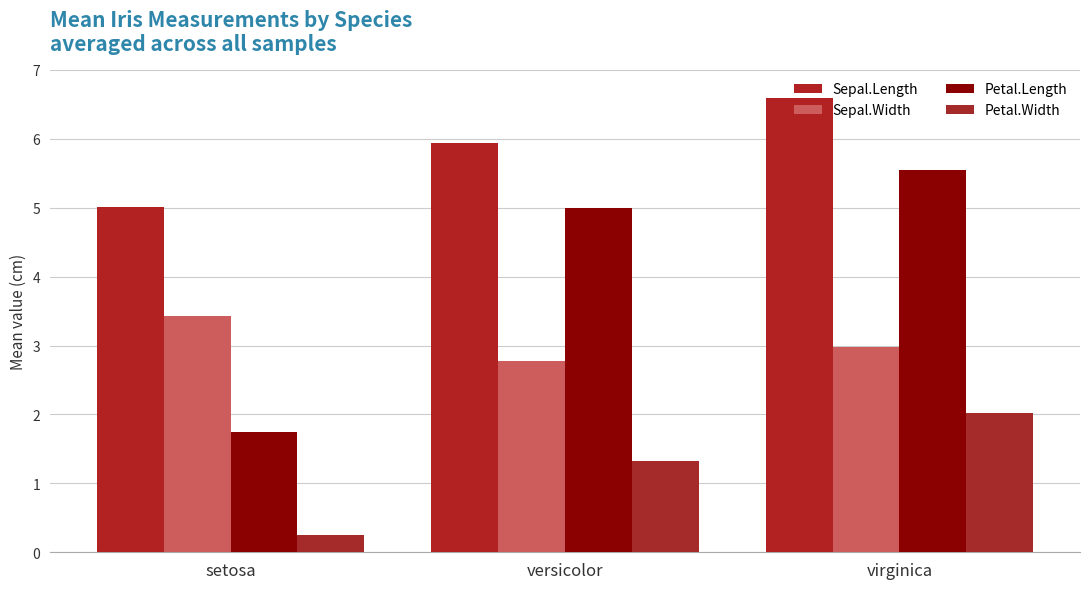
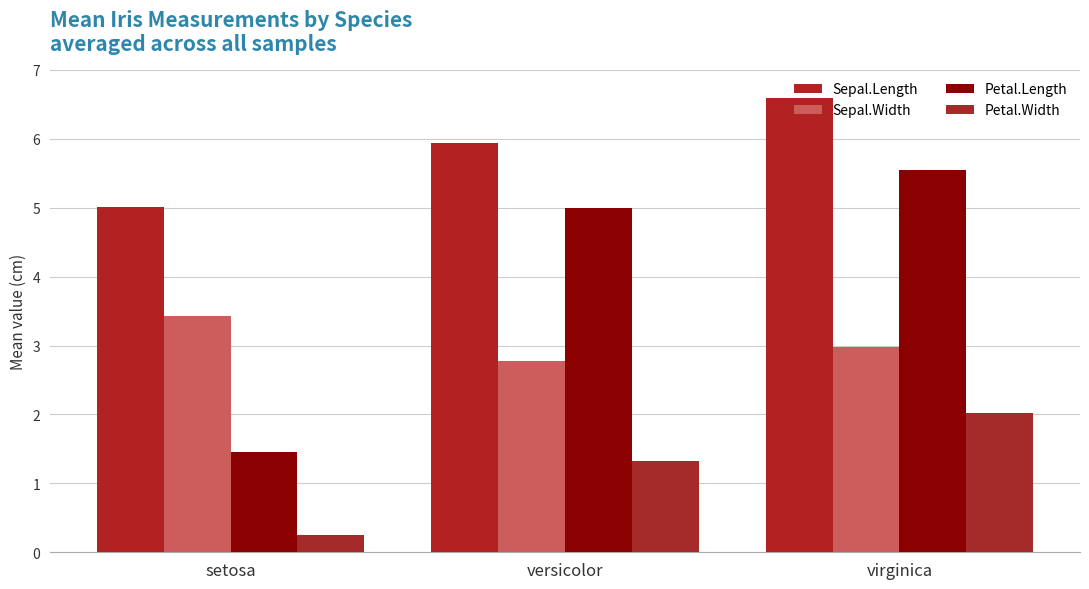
  {
    "Sepal.Width": {
      "setosa": 3.4,
      "versicolor": 2.8,
      "virginica": 3.0
    },
    "Petal.Length": {
-     "setosa": 1.8,
+     "setosa": 1.5,
      "versicolor": 5.0,
      "virginica": 5.6
    }
  }
